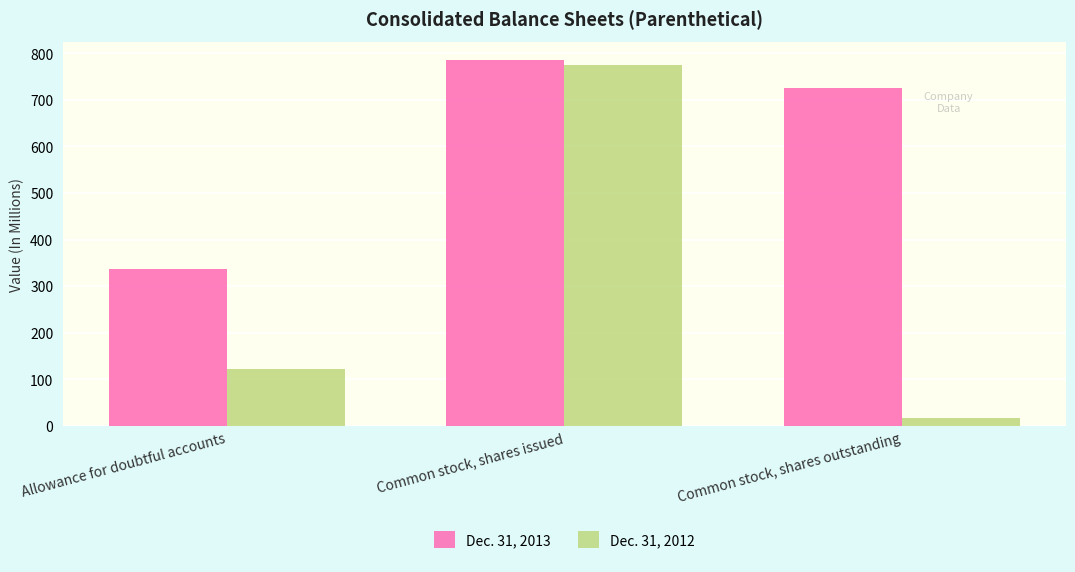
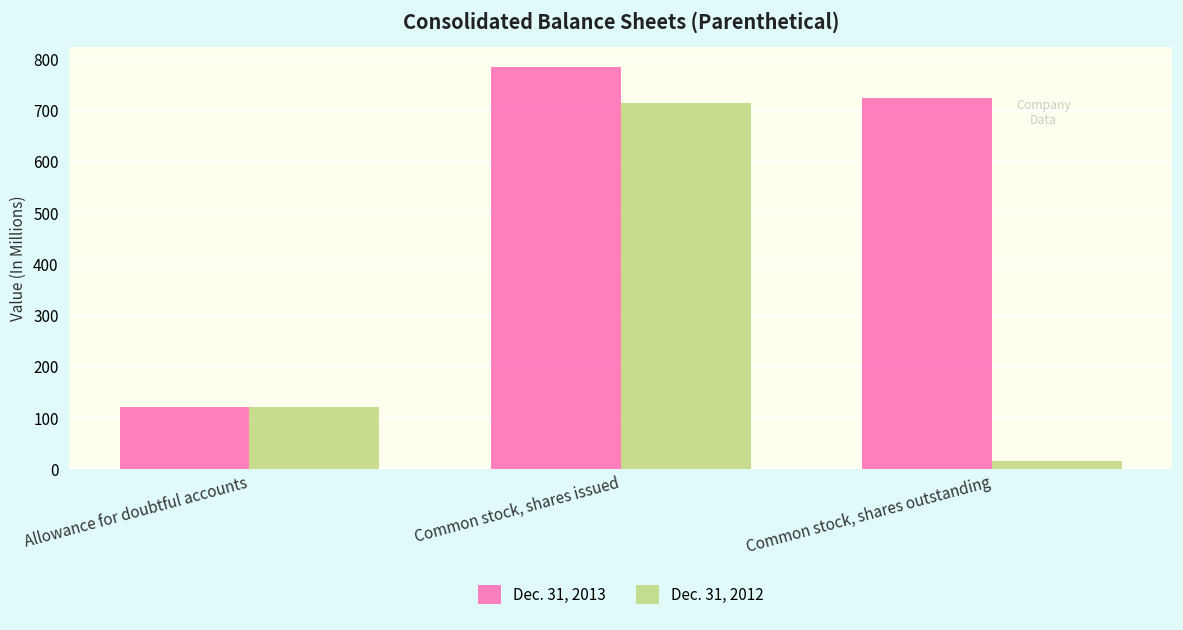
  {
    "Dec. 31, 2013": {
-     "Allowance for doubtful accounts": 340,
+     "Allowance for doubtful accounts": 120,
      "Common stock, shares issued": 790,
      "Common stock, shares outstanding": 730
    },
    "Dec. 31, 2012": {
      "Allowance for doubtful accounts": 120,
-     "Common stock, shares issued": 770,
+     "Common stock, shares issued": 720,
      "Common stock, shares outstanding": 20
    }
  }
